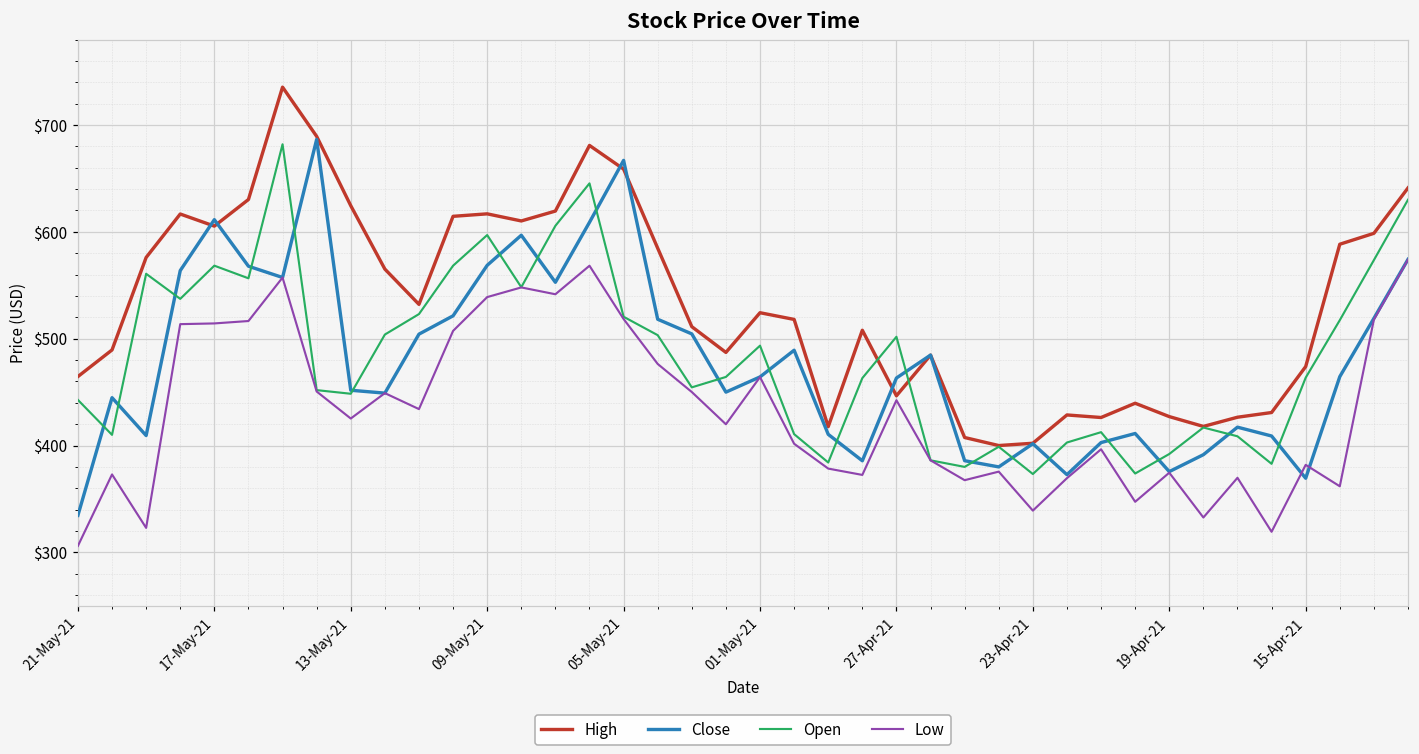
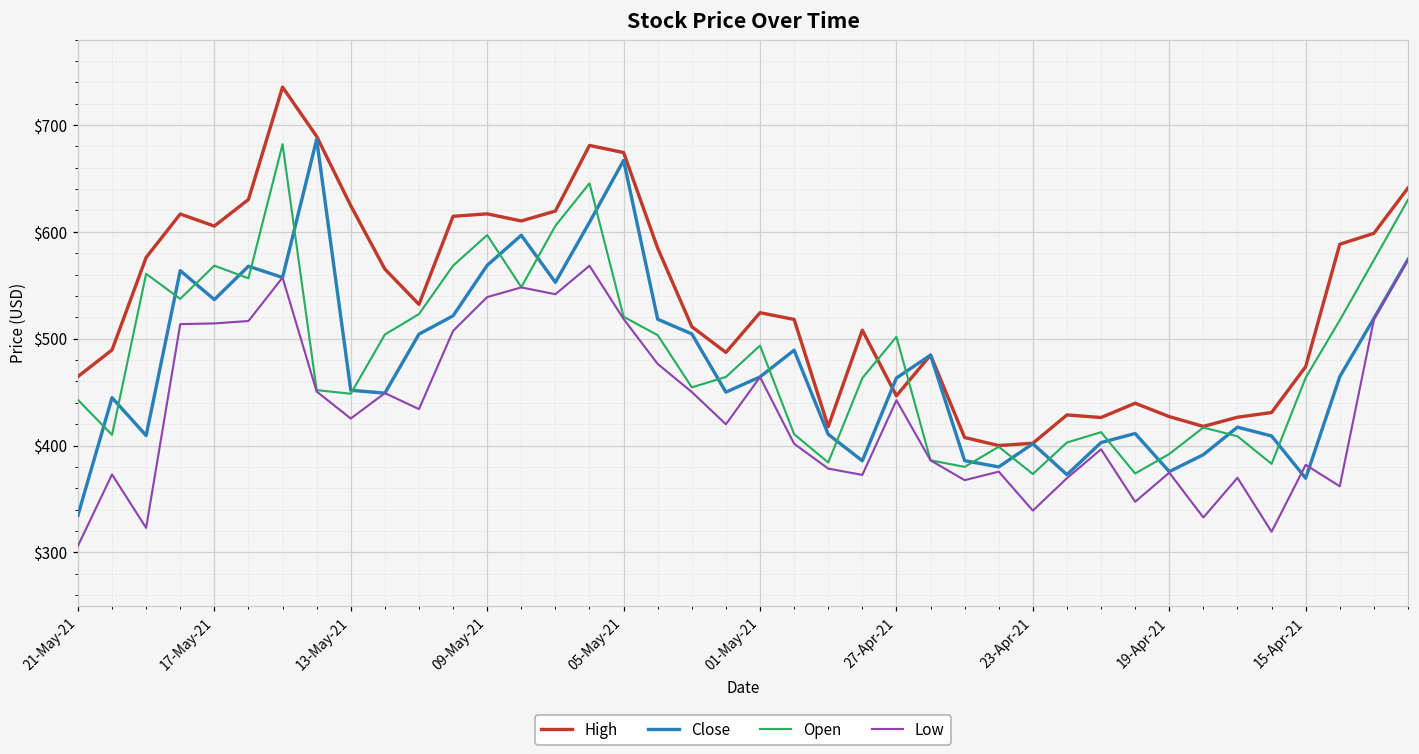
  {
    "High": {
      "21-May-21": "$460",
      "17-May-21": "$610",
      "13-May-21": "$620",
      "09-May-21": "$620",
-     "05-May-21": "$660",
+     "05-May-21": "$670",
      "01-May-21": "$520",
      "27-Apr-21": "$450",
      "19-Apr-21": "$430",
      "15-Apr-21": "$470"
    },
    "Close": {
      "21-May-21": "$330",
-     "17-May-21": "$610",
+     "17-May-21": "$540",
      "13-May-21": "$450",
      "09-May-21": "$570",
      "05-May-21": "$670",
      "27-Apr-21": "$460",
      "15-Apr-21": "$370"
    },
    "Open": {
      "21-May-21": "$440",
      "17-May-21": "$570",
      "13-May-21": "$450",
      "09-May-21": "$600",
      "01-May-21": "$490",
      "27-Apr-21": "$500",
      "23-Apr-21": "$370",
      "19-Apr-21": "$390",
      "15-Apr-21": "$460"
    },
    "Low": {
      "21-May-21": "$310",
      "17-May-21": "$510",
      "13-May-21": "$430",
      "09-May-21": "$540",
      "27-Apr-21": "$440",
      "23-Apr-21": "$340",
      "15-Apr-21": "$380"
    }
  }
